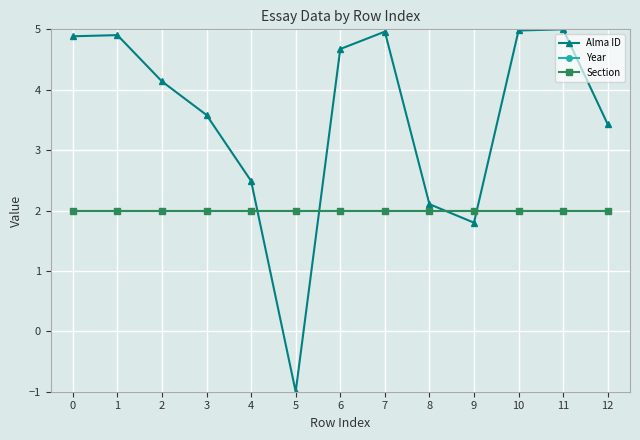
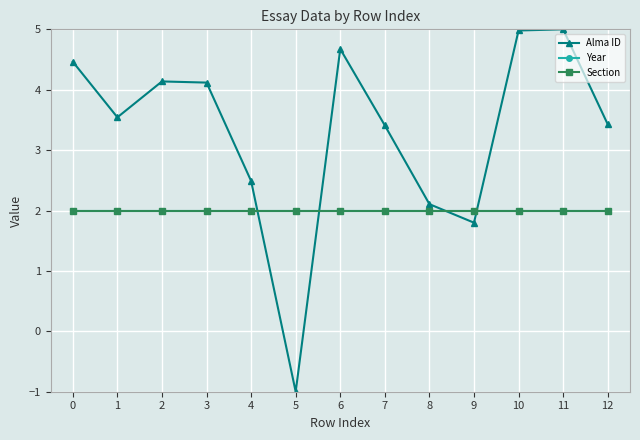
  {
    "Alma ID": {
-     "0": 4.9,
-     "1": 4.9,
+     "0": 4.5,
+     "1": 3.5,
      "2": 4.1,
-     "3": 3.6,
+     "3": 4.1,
      "4": 2.5,
      "5": -1.0,
      "6": 4.7,
-     "7": 5.0,
+     "7": 3.4,
      "8": 2.1,
      "9": 1.8,
      "10": 5.0,
      "11": 5.0,
      "12": 3.4
    },
    "Section": {
      "0": 2.0,
      "1": 2.0,
      "2": 2.0,
      "3": 2.0,
      "4": 2.0,
      "5": 2.0,
      "6": 2.0,
      "7": 2.0,
      "8": 2.0,
      "9": 2.0,
      "10": 2.0,
      "11": 2.0,
      "12": 2.0
    }
  }
